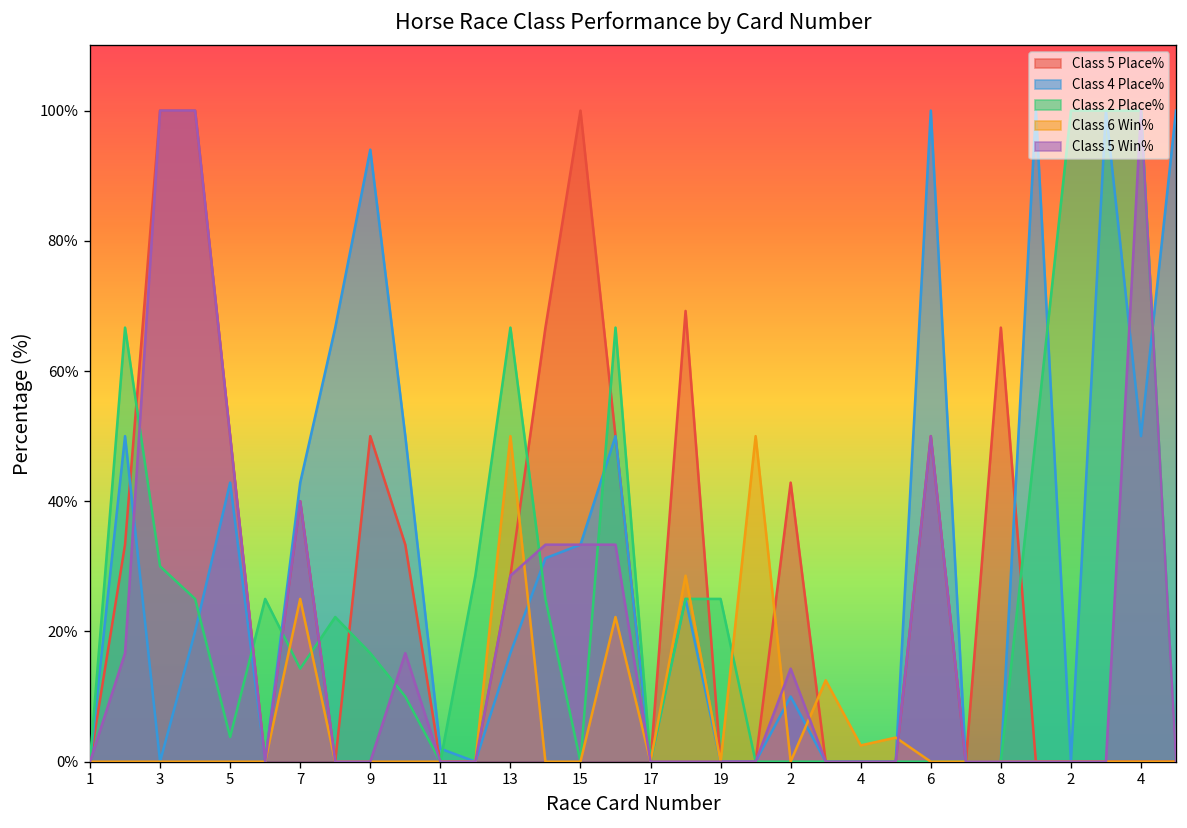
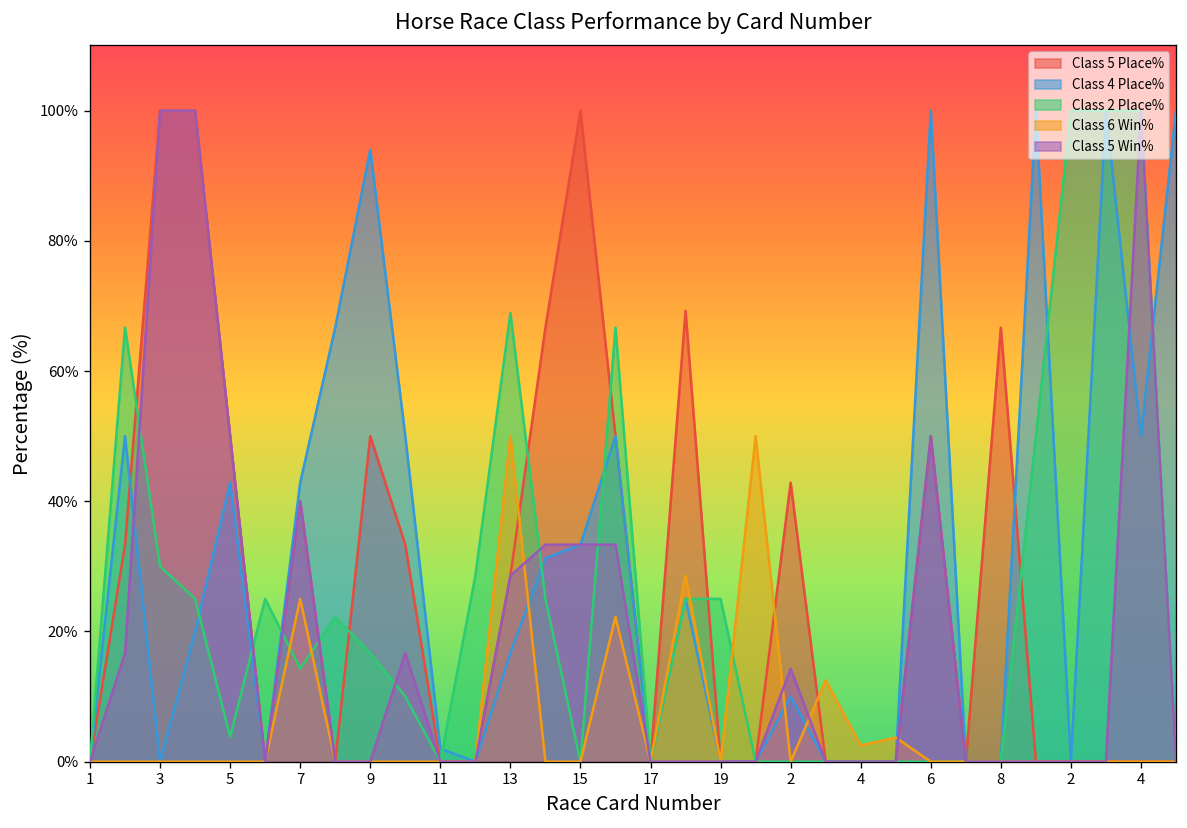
  {
    "Class 5 Place%": {
      "9": "50%",
      "15": "100%"
    },
    "Class 4 Place%": {
      "5": "43%",
      "7": "43%",
      "9": "94%",
      "11": "2%",
      "13": "17%"
    },
    "Class 2 Place%": {
      "3": "30%",
      "5": "4%",
      "7": "14%",
      "9": "17%",
-     "13": "67%",
+     "13": "69%",
      "19": "25%"
    },
    "Class 6 Win%": {
      "5": "0%",
      "7": "25%",
      "13": "50%"
    }
  }
